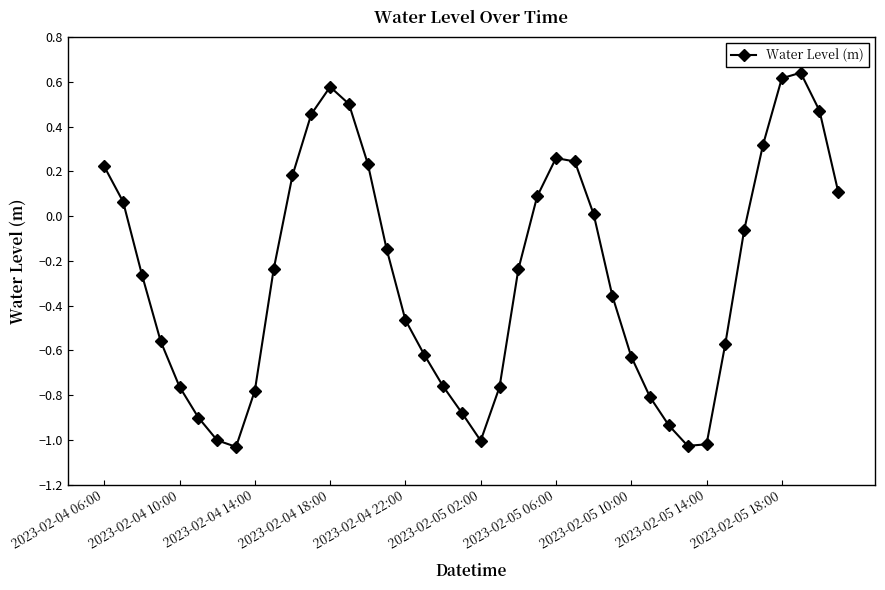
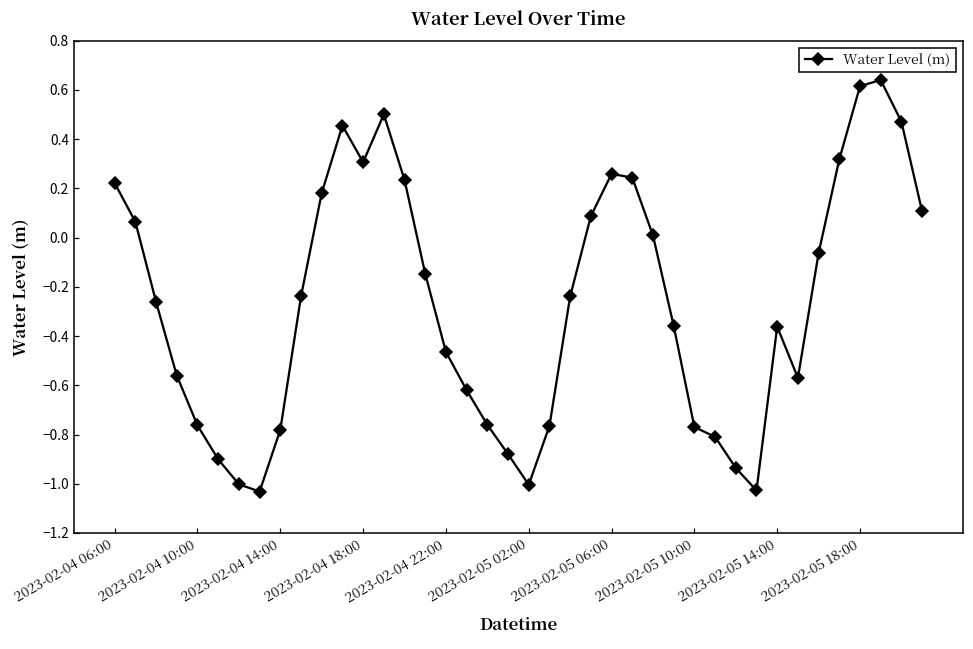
  {
    "2023-02-04 06:00": 0.22,
    "2023-02-04 10:00": -0.76,
    "2023-02-04 14:00": -0.78,
-   "2023-02-04 18:00": 0.58,
+   "2023-02-04 18:00": 0.31,
    "2023-02-04 22:00": -0.46,
    "2023-02-05 02:00": -1.00,
    "2023-02-05 06:00": 0.26,
-   "2023-02-05 10:00": -0.63,
-   "2023-02-05 14:00": -1.02,
+   "2023-02-05 10:00": -0.77,
+   "2023-02-05 14:00": -0.36,
    "2023-02-05 18:00": 0.62
  }
